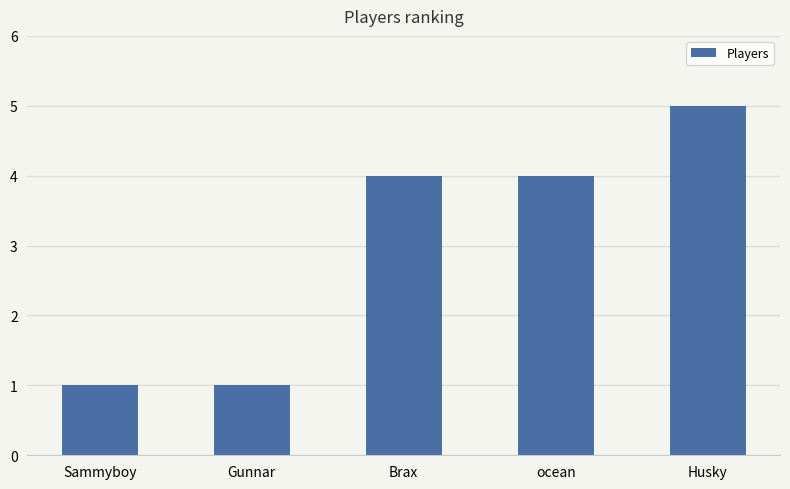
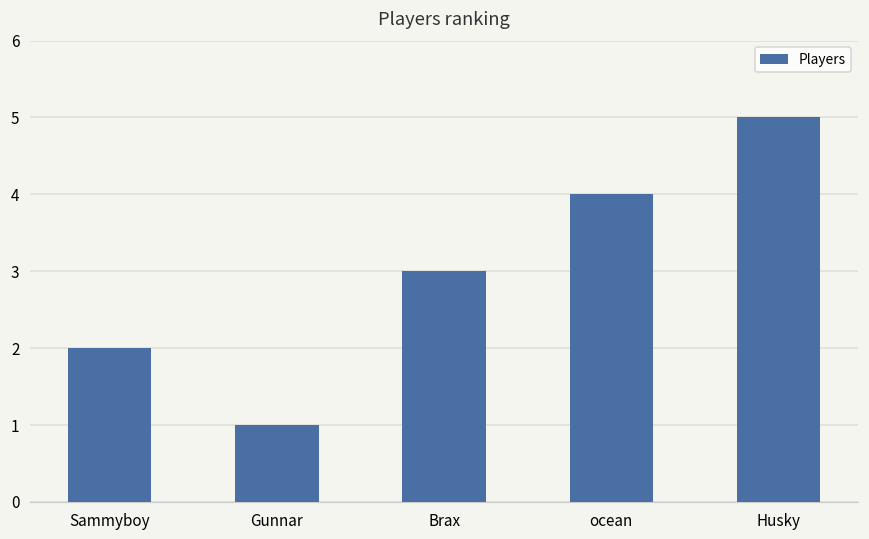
  {
-   "Sammyboy": 1,
+   "Sammyboy": 2,
    "Gunnar": 1,
-   "Brax": 4,
+   "Brax": 3,
    "ocean": 4,
    "Husky": 5
  }
